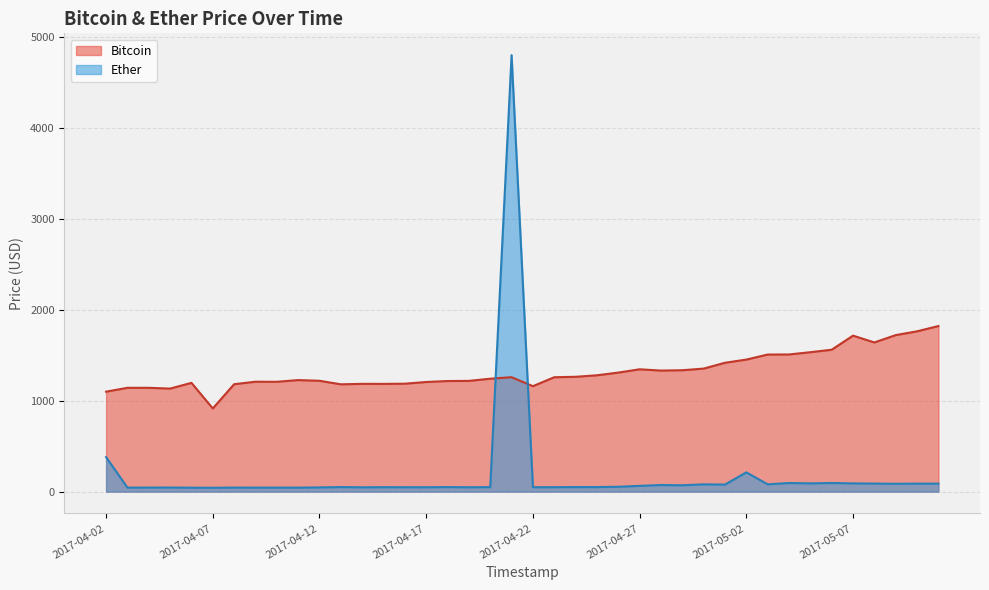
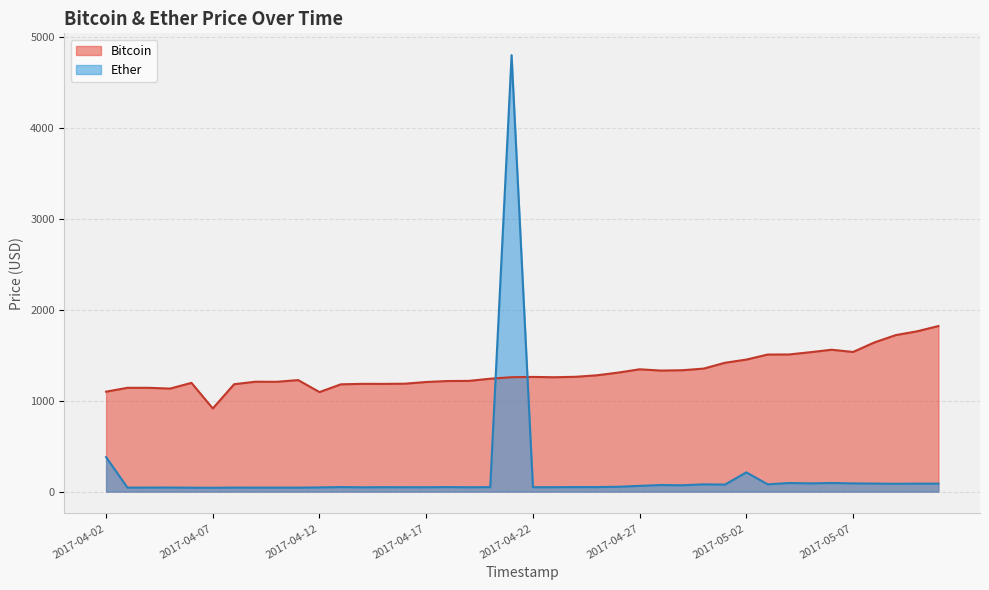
  {
    "Bitcoin": {
      "2017-04-02": 1100,
      "2017-04-07": 900,
-     "2017-04-12": 1200,
+     "2017-04-12": 1100,
      "2017-04-17": 1200,
-     "2017-04-22": 1200,
+     "2017-04-22": 1300,
      "2017-04-27": 1300,
      "2017-05-02": 1500,
-     "2017-05-07": 1700
+     "2017-05-07": 1500
    },
    "Ether": {
      "2017-04-02": 400,
      "2017-04-07": 0,
      "2017-04-12": 0,
      "2017-04-17": 0,
      "2017-04-22": 0,
      "2017-04-27": 100,
      "2017-05-02": 200,
      "2017-05-07": 100
    }
  }
